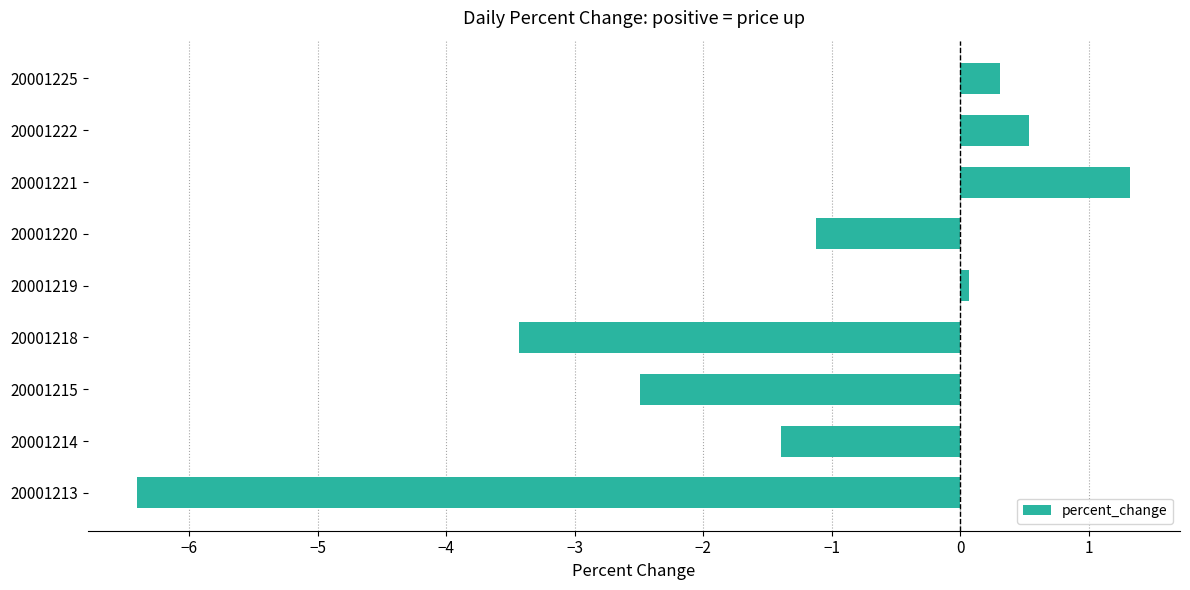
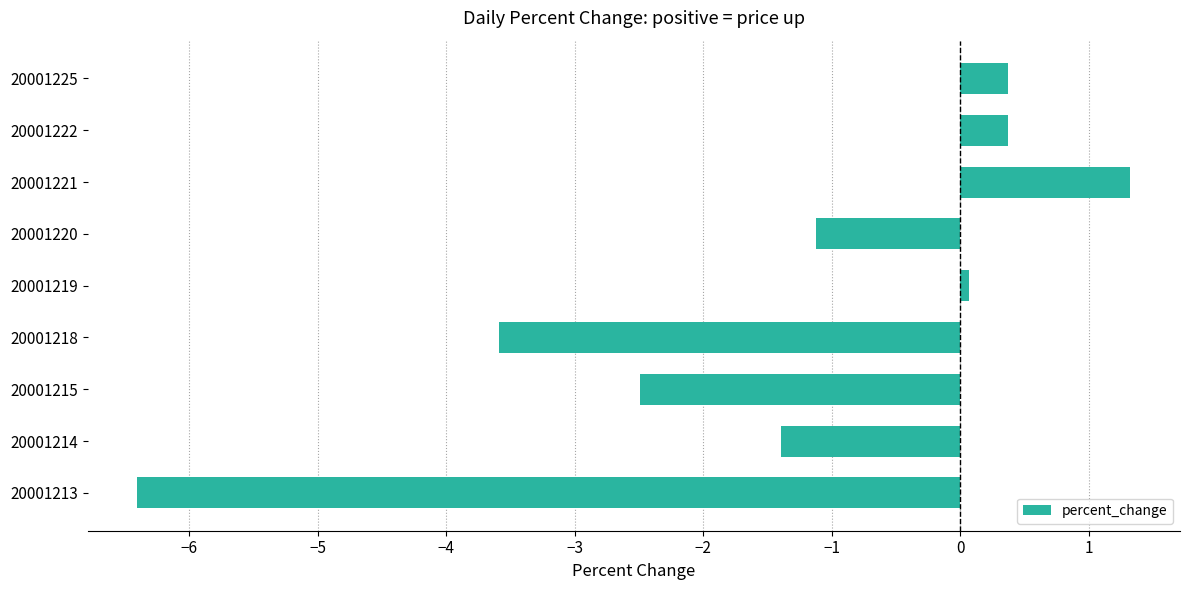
  {
-   "20001225": 0.31,
-   "20001222": 0.54,
+   "20001225": 0.37,
+   "20001222": 0.37,
    "20001221": 1.32,
    "20001220": -1.12,
    "20001219": 0.07,
-   "20001218": -3.44,
+   "20001218": -3.59,
    "20001215": -2.49,
    "20001214": -1.39,
    "20001213": -6.40
  }
